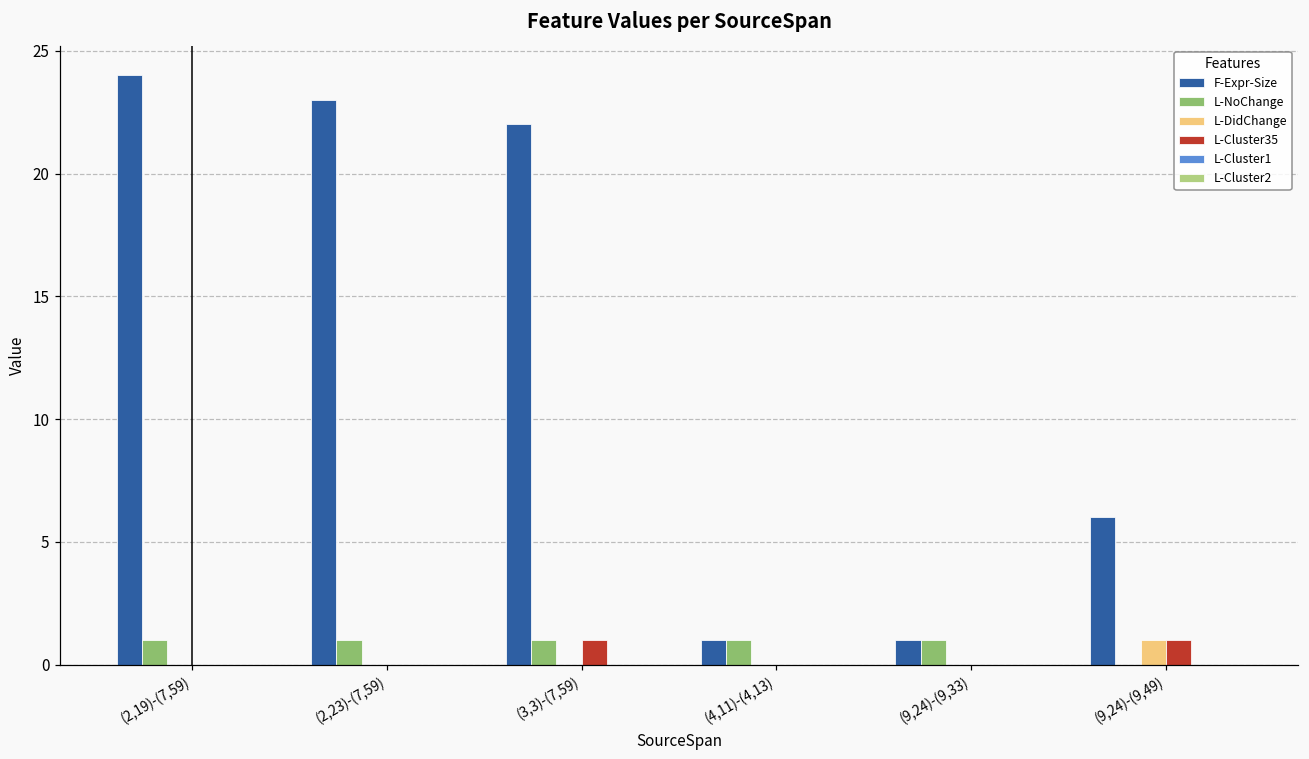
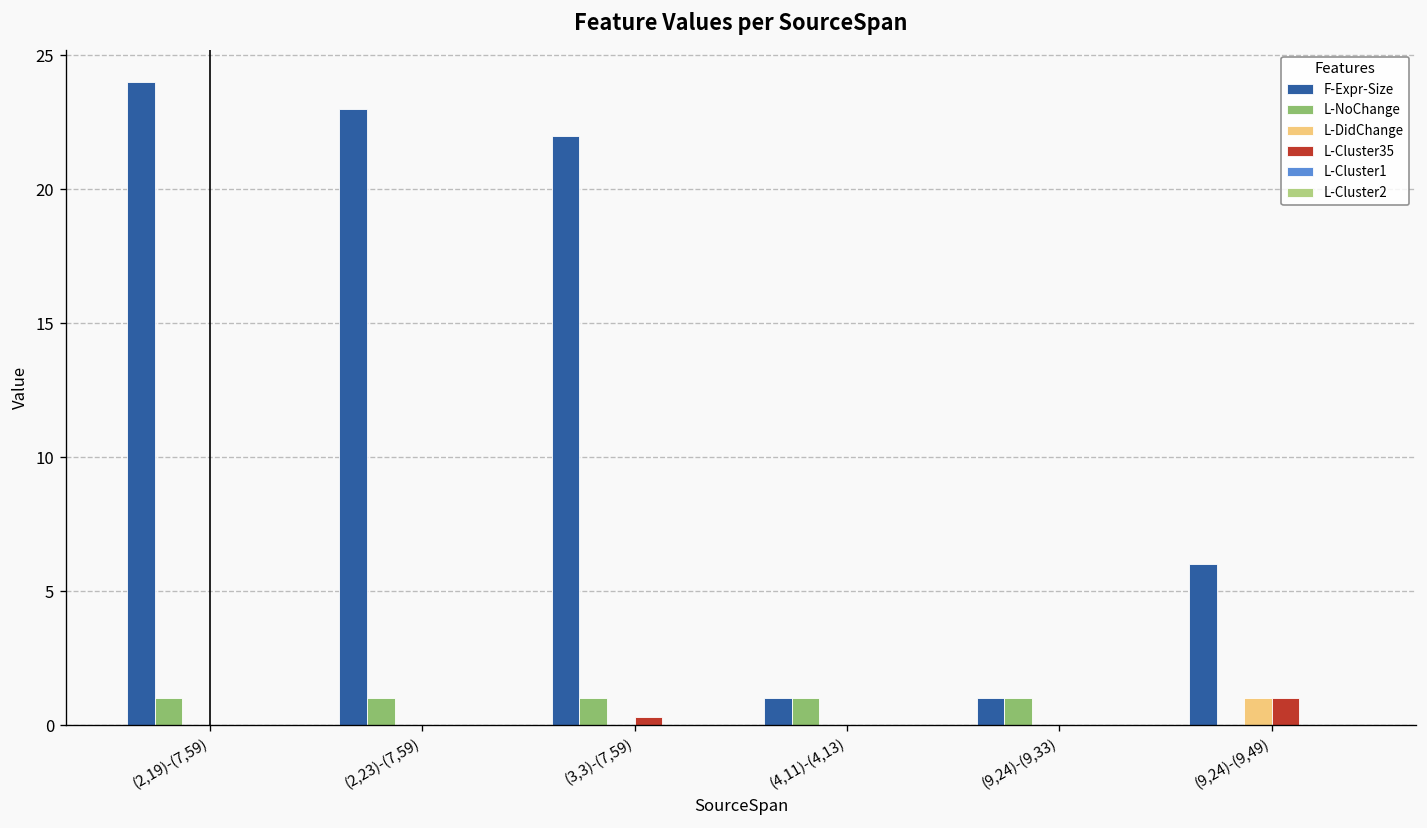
  {
    "F-Expr-Size": {
      "(2,19)-(7,59)": 24.0,
      "(2,23)-(7,59)": 23.0,
      "(3,3)-(7,59)": 22.0,
      "(4,11)-(4,13)": 1.0,
      "(9,24)-(9,33)": 1.0,
      "(9,24)-(9,49)": 6.0
    },
    "L-DidChange": {
      "(2,19)-(7,59)": 0.0,
      "(2,23)-(7,59)": 0.0,
      "(3,3)-(7,59)": 0.0,
      "(4,11)-(4,13)": 0.0,
      "(9,24)-(9,33)": 0.0,
      "(9,24)-(9,49)": 1.0
    },
    "L-Cluster35": {
      "(2,19)-(7,59)": 0.0,
      "(2,23)-(7,59)": 0.0,
-     "(3,3)-(7,59)": 1.0,
+     "(3,3)-(7,59)": 0.3,
      "(4,11)-(4,13)": 0.0,
      "(9,24)-(9,33)": 0.0,
      "(9,24)-(9,49)": 1.0
    },
    "L-Cluster1": {
      "(2,19)-(7,59)": 0.0,
      "(2,23)-(7,59)": 0.0,
      "(3,3)-(7,59)": 0.0,
      "(4,11)-(4,13)": 0.0,
      "(9,24)-(9,33)": 0.0,
      "(9,24)-(9,49)": 0.0
    }
  }
